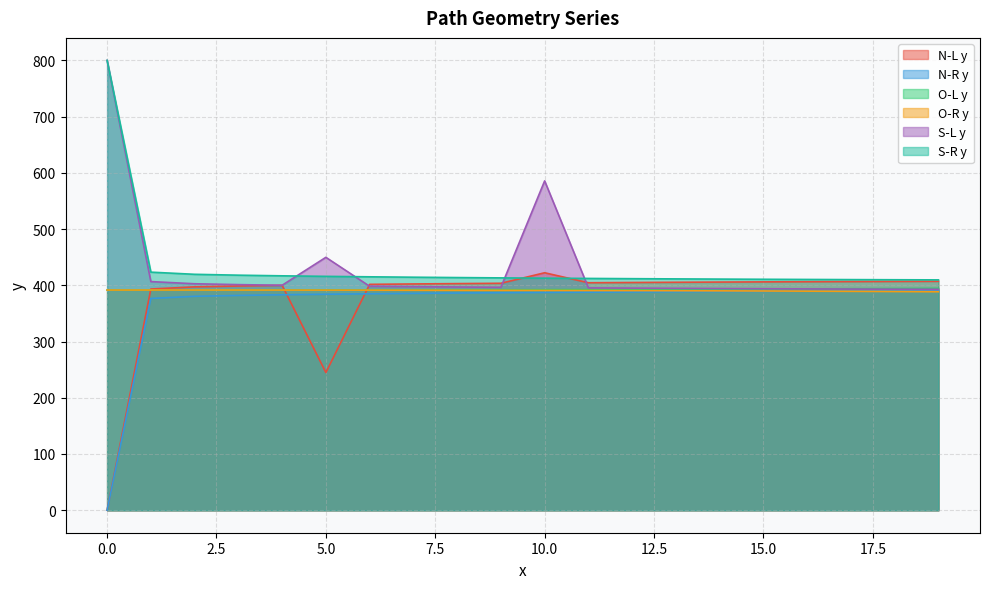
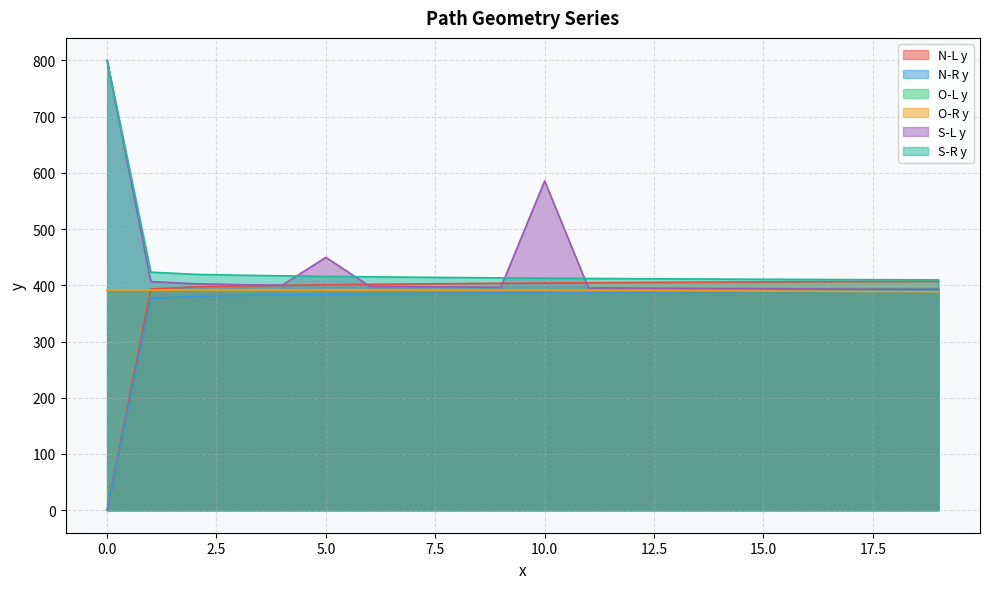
  {
    "N-L y": {
-     "5.0": 240,
-     "10.0": 420,
+     "5.0": 400,
+     "10.0": 400,
      "15.0": 410
    },
    "S-L y": {
      "5.0": 450,
      "10.0": 590
    }
  }
